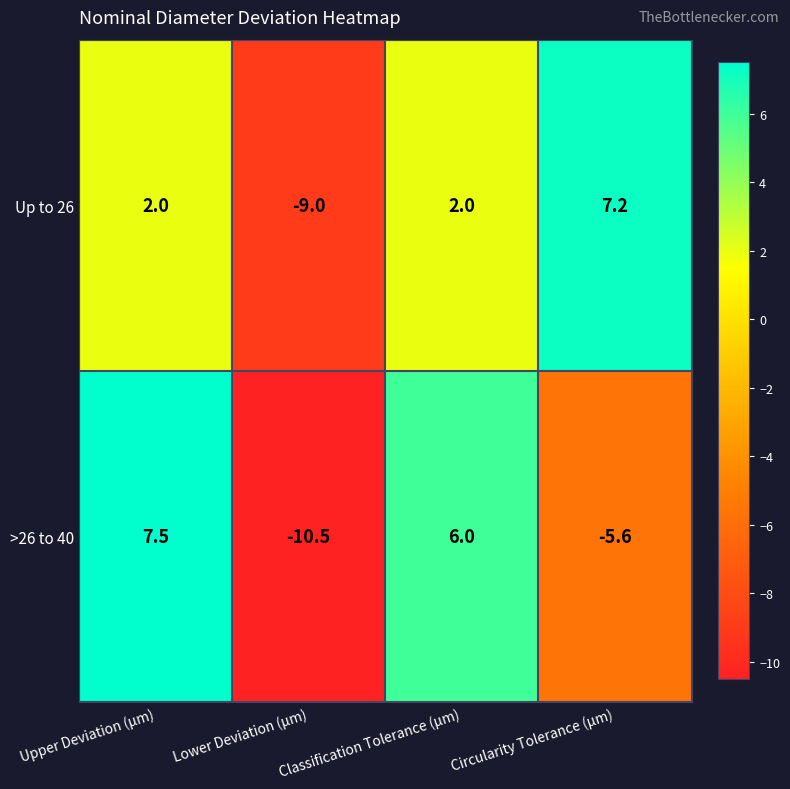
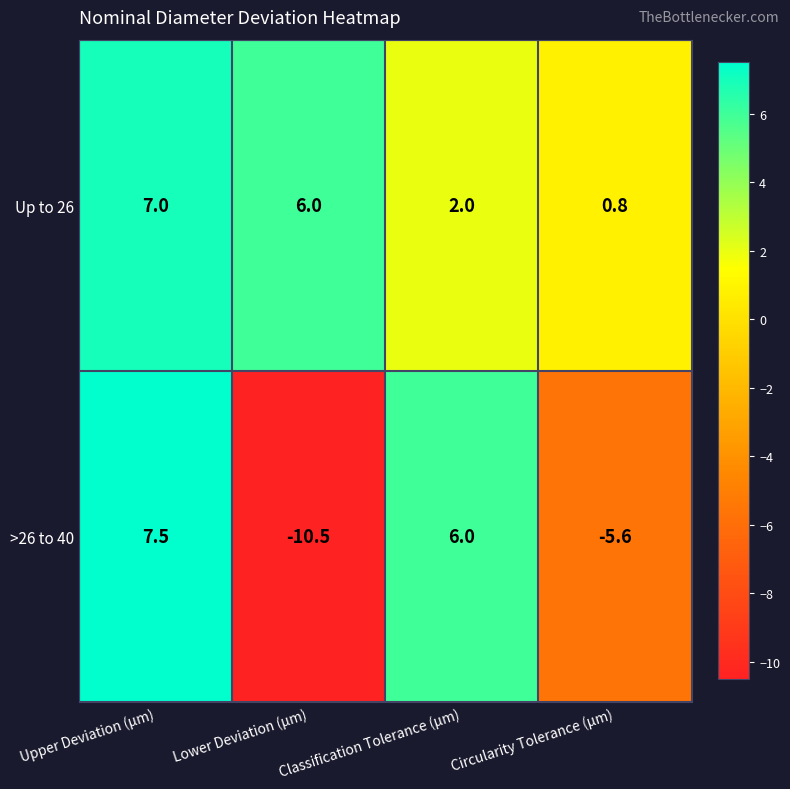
  {
    "Up to 26": {
-     "Upper Deviation (μm)": 2.0,
-     "Lower Deviation (μm)": -9.0,
+     "Upper Deviation (μm)": 7.0,
+     "Lower Deviation (μm)": 6.0,
      "Classification Tolerance (μm)": 2.0,
-     "Circularity Tolerance (μm)": 7.2
+     "Circularity Tolerance (μm)": 0.8
    },
    ">26 to 40": {
      "Upper Deviation (μm)": 7.5,
      "Lower Deviation (μm)": -10.5,
      "Classification Tolerance (μm)": 6.0,
      "Circularity Tolerance (μm)": -5.6
    }
  }
